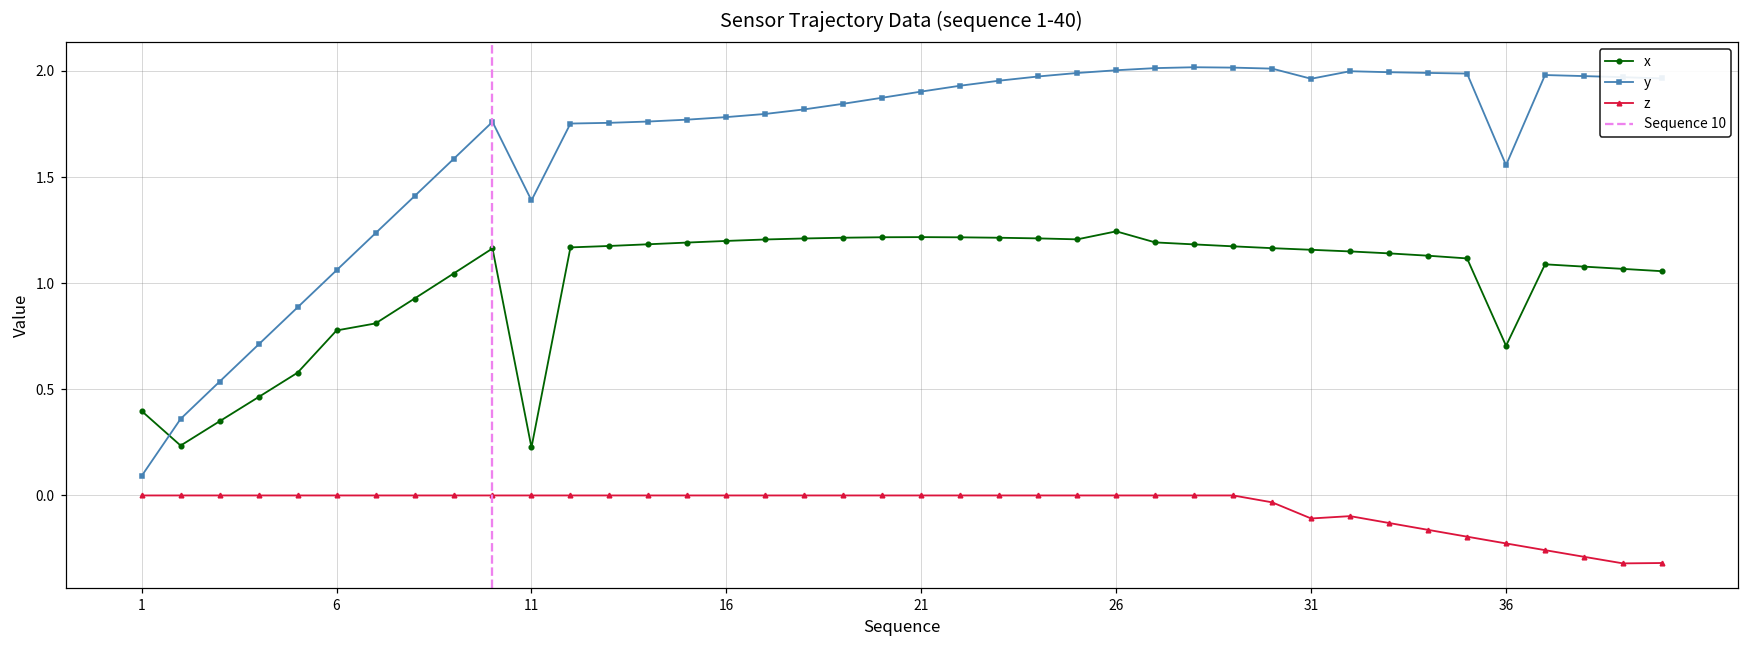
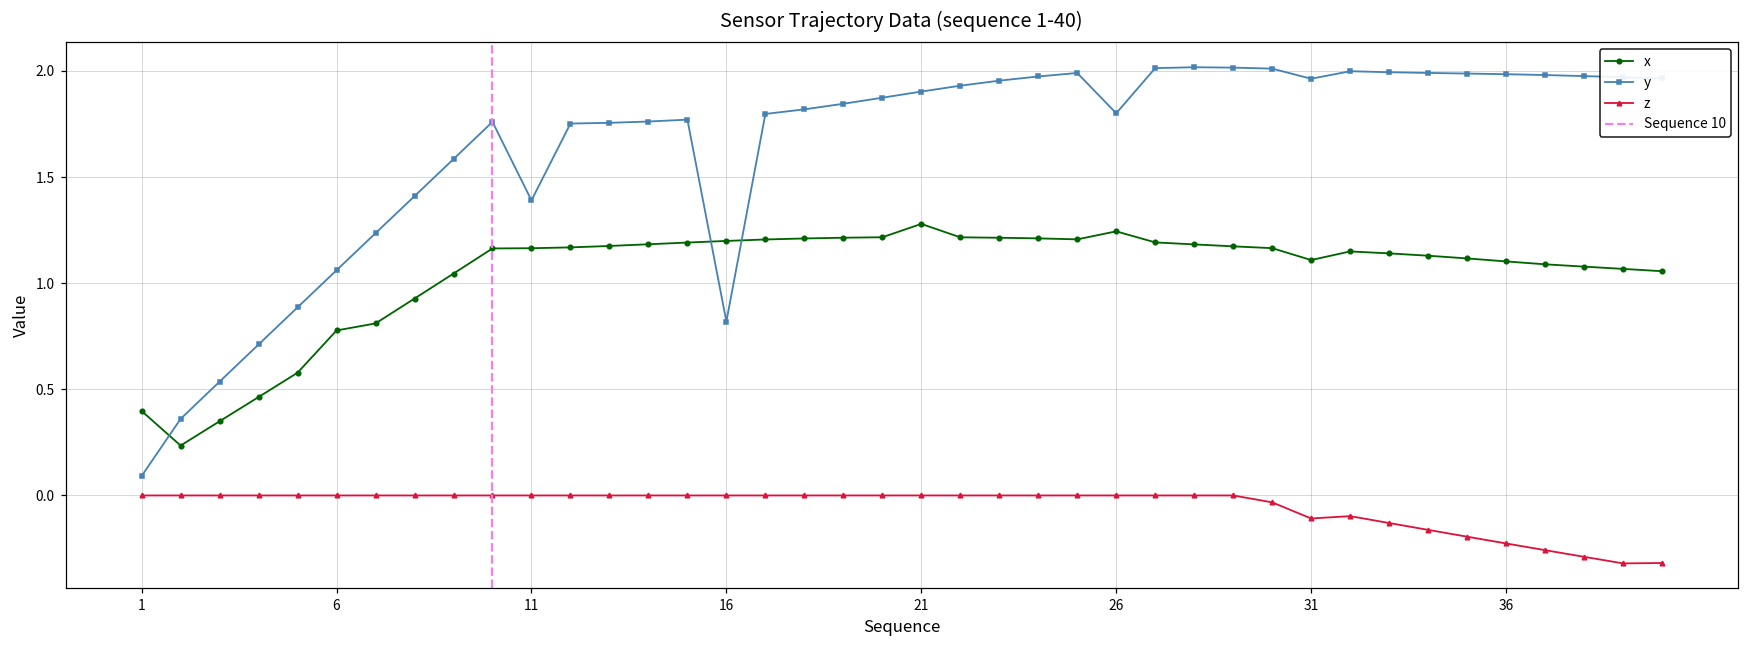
  {
    "x": {
      "1": 0.40,
      "6": 0.78,
-     "11": 0.23,
+     "11": 1.16,
      "16": 1.20,
-     "21": 1.22,
+     "21": 1.28,
      "26": 1.24,
-     "31": 1.16,
-     "36": 0.71
+     "31": 1.11,
+     "36": 1.10
    },
    "y": {
      "1": 0.09,
      "6": 1.06,
      "11": 1.39,
-     "16": 1.78,
+     "16": 0.82,
      "21": 1.90,
-     "26": 2.00,
+     "26": 1.80,
      "31": 1.96,
-     "36": 1.56
+     "36": 1.98
    },
    "z": {
      "1": 0.00,
      "6": 0.00,
      "11": 0.00,
      "16": 0.00,
      "21": 0.00,
      "26": 0.00,
      "31": -0.11,
      "36": -0.23
    }
  }
